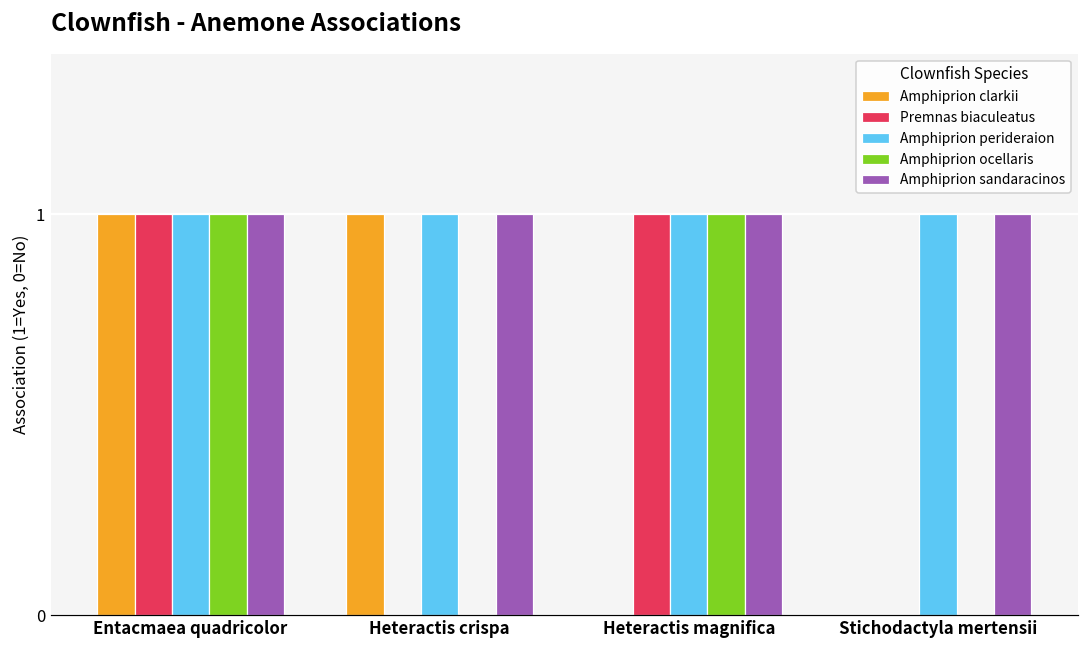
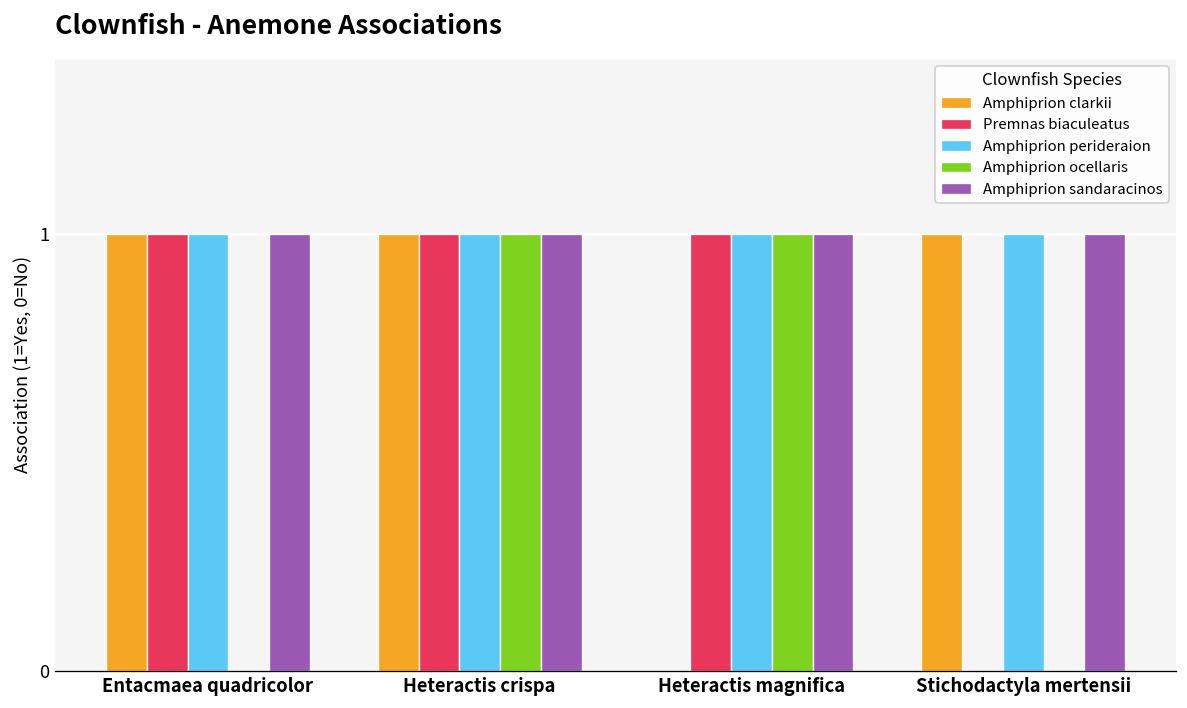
  {
    "Amphiprion clarkii": {
      "Entacmaea quadricolor": 1,
      "Heteractis crispa": 1,
      "Heteractis magnifica": 0,
-     "Stichodactyla mertensii": 0
+     "Stichodactyla mertensii": 1
    },
    "Premnas biaculeatus": {
      "Entacmaea quadricolor": 1,
-     "Heteractis crispa": 0,
+     "Heteractis crispa": 1,
      "Heteractis magnifica": 1,
      "Stichodactyla mertensii": 0
    },
    "Amphiprion perideraion": {
      "Entacmaea quadricolor": 1,
      "Heteractis crispa": 1,
      "Heteractis magnifica": 1,
      "Stichodactyla mertensii": 1
    },
    "Amphiprion ocellaris": {
-     "Entacmaea quadricolor": 1,
-     "Heteractis crispa": 0,
+     "Entacmaea quadricolor": 0,
+     "Heteractis crispa": 1,
      "Heteractis magnifica": 1,
      "Stichodactyla mertensii": 0
    },
    "Amphiprion sandaracinos": {
      "Entacmaea quadricolor": 1,
      "Heteractis crispa": 1,
      "Heteractis magnifica": 1,
      "Stichodactyla mertensii": 1
    }
  }
